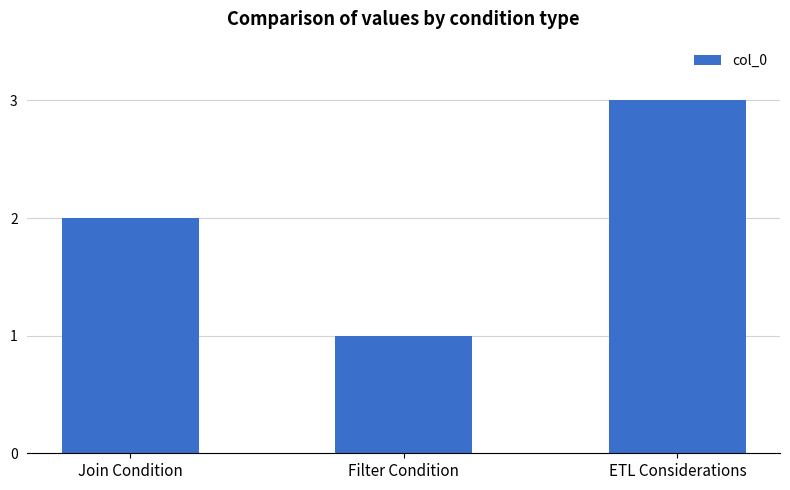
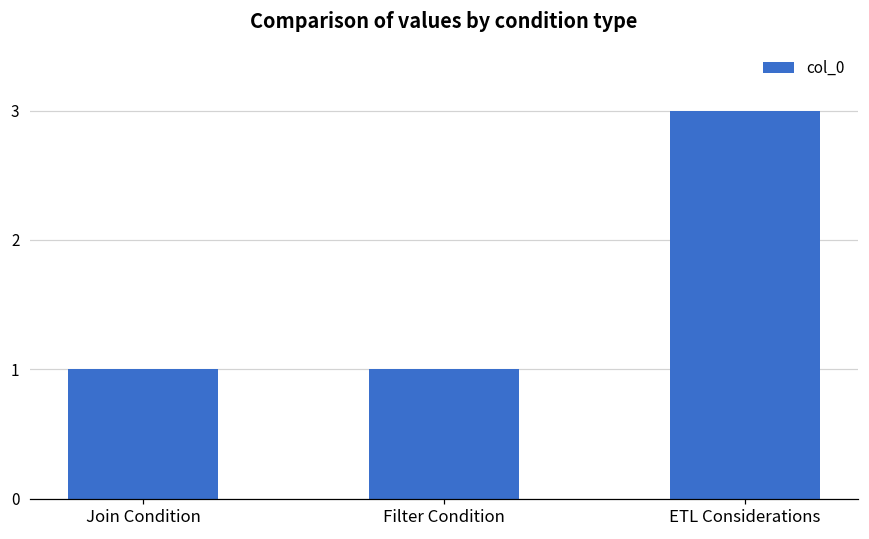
  {
-   "Join Condition": 2,
+   "Join Condition": 1,
    "Filter Condition": 1,
    "ETL Considerations": 3
  }
